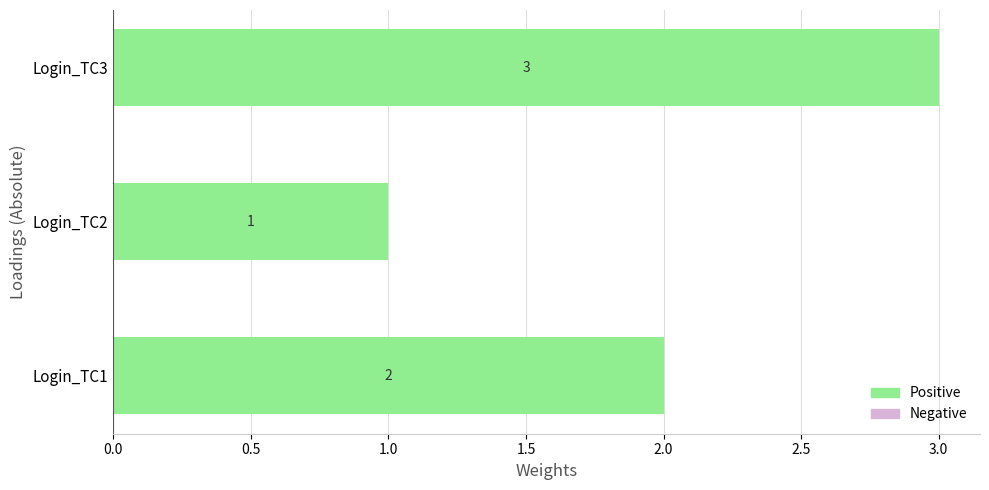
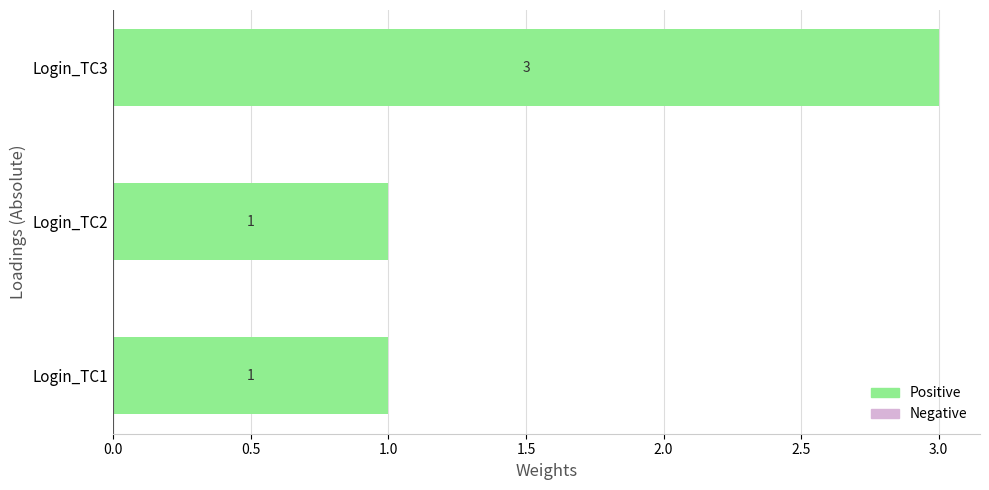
  {
    "Login_TC3": 3,
    "Login_TC2": 1,
-   "Login_TC1": 2
+   "Login_TC1": 1
  }
